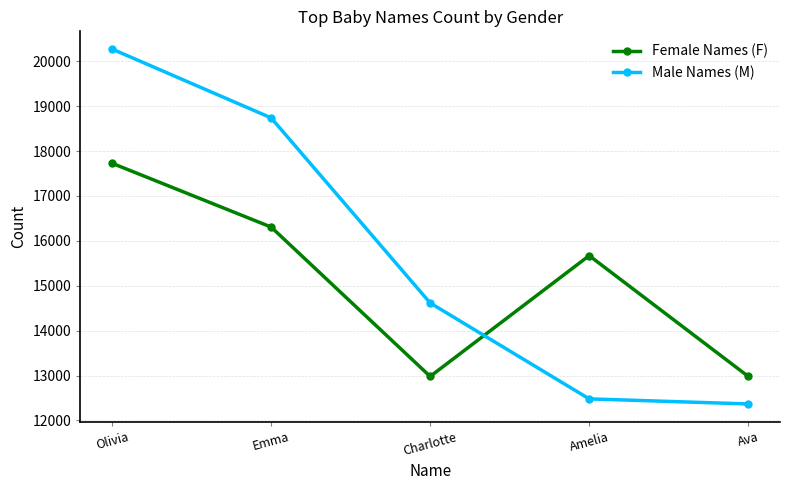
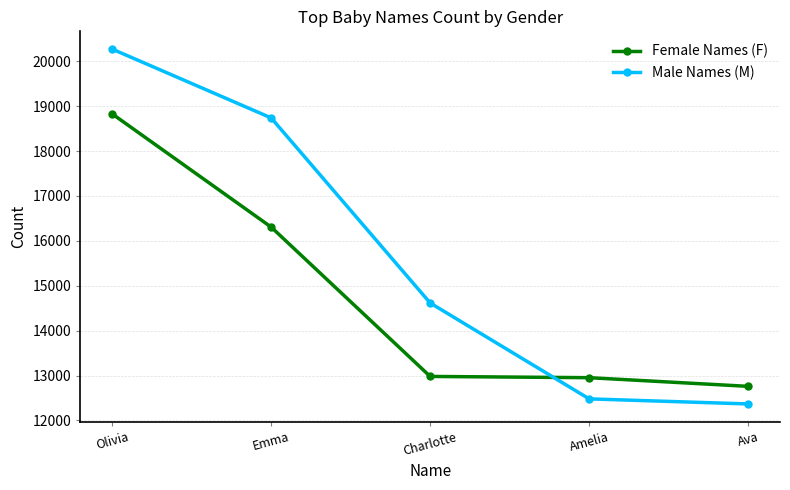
  {
    "Female Names (F)": {
-     "Olivia": 17700,
+     "Olivia": 18800,
      "Emma": 16300,
      "Charlotte": 13000,
-     "Amelia": 15700,
-     "Ava": 13000
+     "Amelia": 13000,
+     "Ava": 12800
    },
    "Male Names (M)": {
      "Olivia": 20300,
      "Emma": 18700,
      "Charlotte": 14600,
      "Amelia": 12500,
      "Ava": 12400
    }
  }
